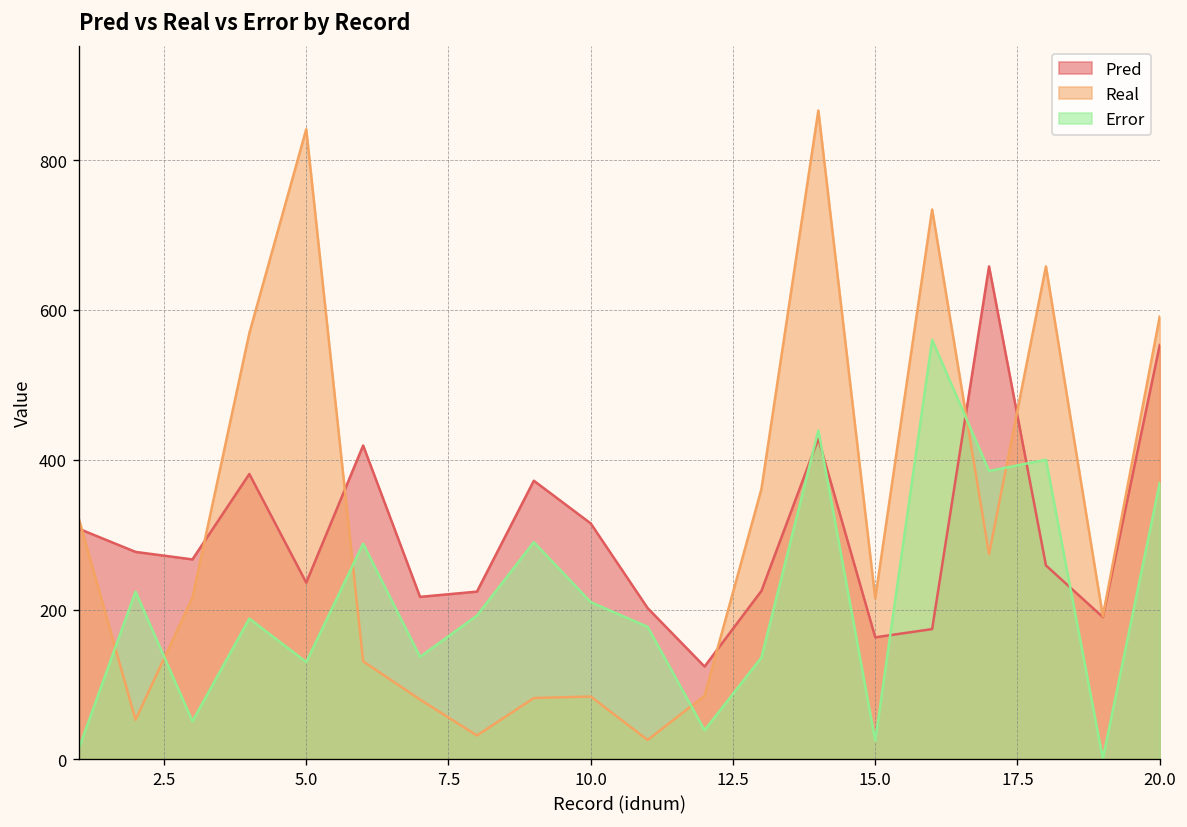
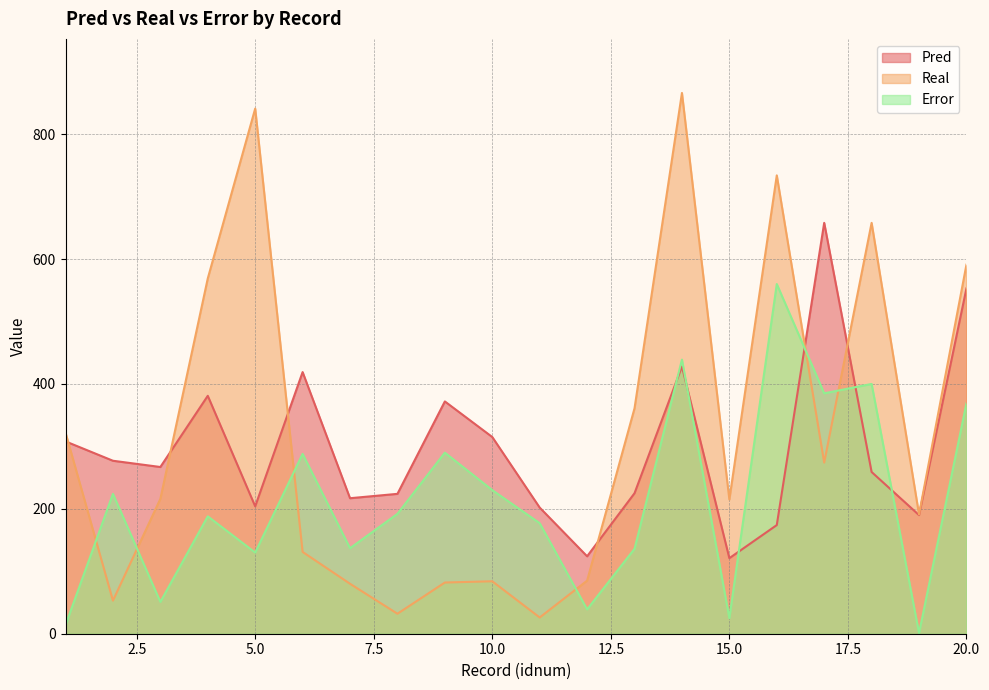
  {
    "Pred": {
-     "5.0": 240,
+     "5.0": 200,
      "10.0": 320,
-     "15.0": 160,
+     "15.0": 120,
      "20.0": 550
    },
    "Real": {
      "5.0": 840,
      "10.0": 80,
      "15.0": 220,
      "20.0": 590
    },
    "Error": {
      "5.0": 130,
-     "10.0": 210,
+     "10.0": 230,
      "15.0": 30,
      "20.0": 370
    }
  }
